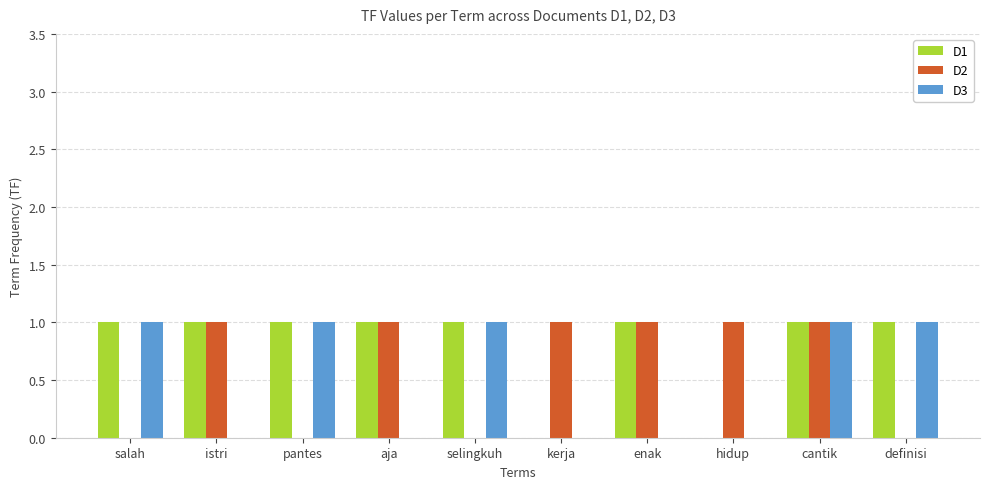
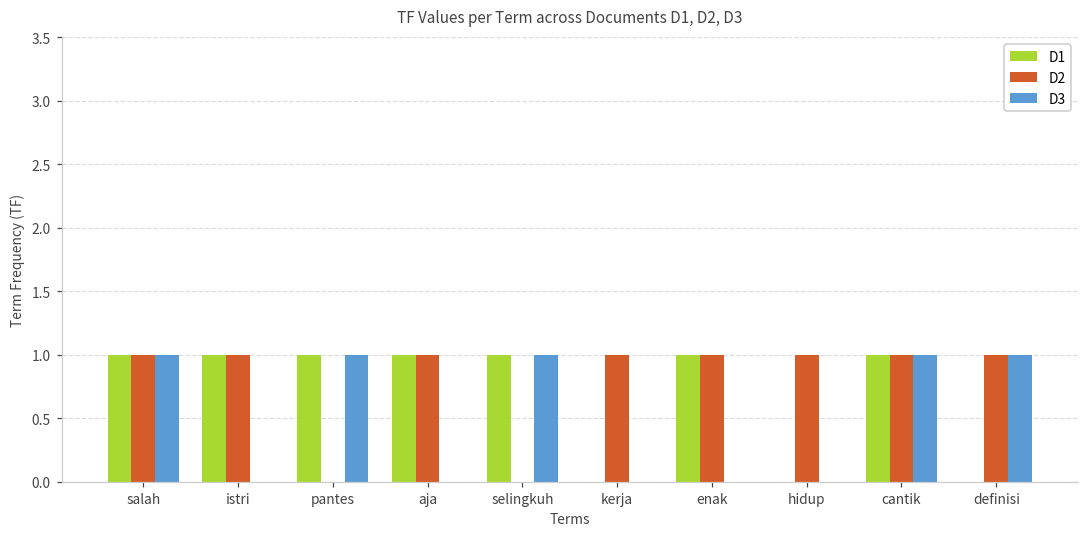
  {
    "D1": {
      "salah": 1,
      "istri": 1,
      "pantes": 1,
      "aja": 1,
      "selingkuh": 1,
      "kerja": 0,
      "enak": 1,
      "hidup": 0,
      "cantik": 1,
-     "definisi": 1
+     "definisi": 0
    },
    "D2": {
-     "salah": 0,
+     "salah": 1,
      "istri": 1,
      "pantes": 0,
      "aja": 1,
      "selingkuh": 0,
      "kerja": 1,
      "enak": 1,
      "hidup": 1,
      "cantik": 1,
-     "definisi": 0
+     "definisi": 1
    },
    "D3": {
      "salah": 1,
      "istri": 0,
      "pantes": 1,
      "aja": 0,
      "selingkuh": 1,
      "kerja": 0,
      "enak": 0,
      "hidup": 0,
      "cantik": 1,
      "definisi": 1
    }
  }
